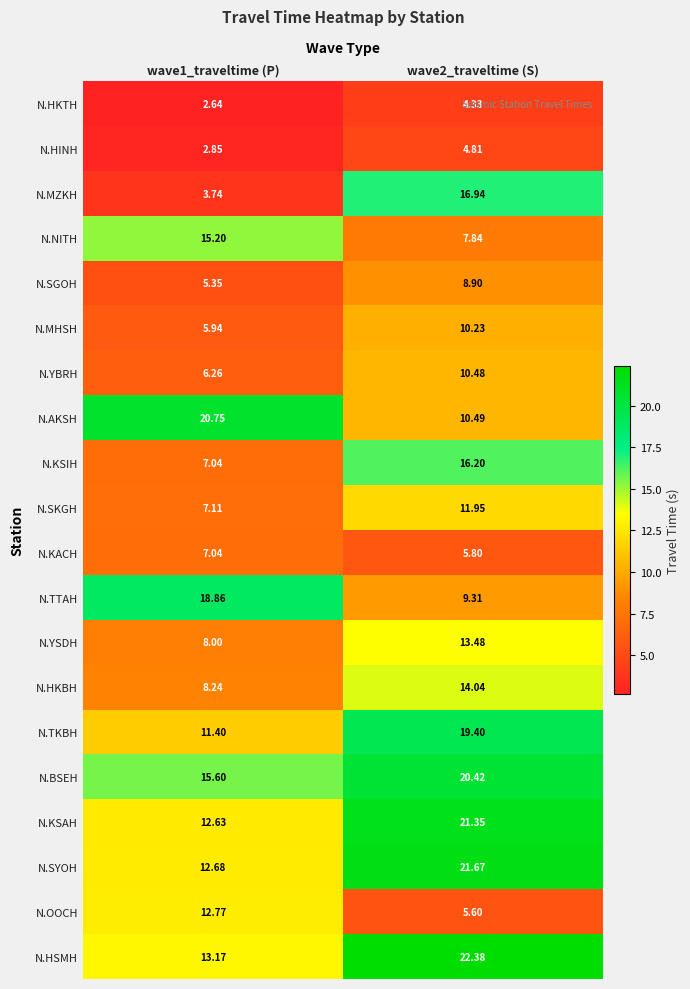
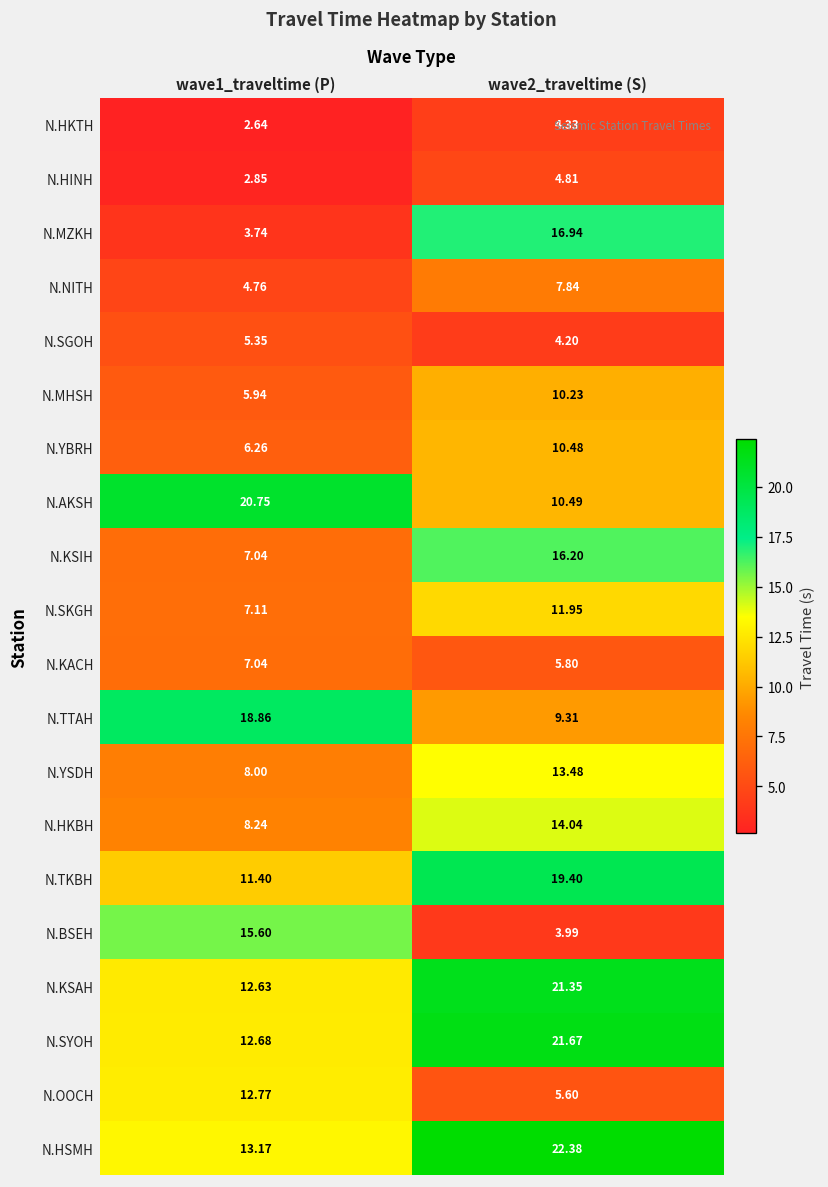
  {
    "N.HKTH": {
      "wave1_traveltime (P)": 2.64
    },
    "N.HINH": {
      "wave1_traveltime (P)": 2.85,
      "wave2_traveltime (S)": 4.81
    },
    "N.MZKH": {
      "wave1_traveltime (P)": 3.74,
      "wave2_traveltime (S)": 16.94
    },
    "N.NITH": {
-     "wave1_traveltime (P)": 15.20,
+     "wave1_traveltime (P)": 4.76,
      "wave2_traveltime (S)": 7.84
    },
    "N.SGOH": {
      "wave1_traveltime (P)": 5.35,
-     "wave2_traveltime (S)": 8.90
+     "wave2_traveltime (S)": 4.20
    },
    "N.MHSH": {
      "wave1_traveltime (P)": 5.94,
      "wave2_traveltime (S)": 10.23
    },
    "N.YBRH": {
      "wave1_traveltime (P)": 6.26,
      "wave2_traveltime (S)": 10.48
    },
    "N.AKSH": {
      "wave1_traveltime (P)": 20.75,
      "wave2_traveltime (S)": 10.49
    },
    "N.KSIH": {
      "wave1_traveltime (P)": 7.04,
      "wave2_traveltime (S)": 16.20
    },
    "N.SKGH": {
      "wave1_traveltime (P)": 7.11,
      "wave2_traveltime (S)": 11.95
    },
    "N.KACH": {
      "wave1_traveltime (P)": 7.04,
      "wave2_traveltime (S)": 5.80
    },
    "N.TTAH": {
      "wave1_traveltime (P)": 18.86,
      "wave2_traveltime (S)": 9.31
    },
    "N.YSDH": {
      "wave1_traveltime (P)": 8.00,
      "wave2_traveltime (S)": 13.48
    },
    "N.HKBH": {
      "wave1_traveltime (P)": 8.24,
      "wave2_traveltime (S)": 14.04
    },
    "N.TKBH": {
      "wave1_traveltime (P)": 11.40,
      "wave2_traveltime (S)": 19.40
    },
    "N.BSEH": {
      "wave1_traveltime (P)": 15.60,
-     "wave2_traveltime (S)": 20.42
+     "wave2_traveltime (S)": 3.99
    },
    "N.KSAH": {
      "wave1_traveltime (P)": 12.63,
      "wave2_traveltime (S)": 21.35
    },
    "N.SYOH": {
      "wave1_traveltime (P)": 12.68,
      "wave2_traveltime (S)": 21.67
    },
    "N.OOCH": {
      "wave1_traveltime (P)": 12.77,
      "wave2_traveltime (S)": 5.60
    },
    "N.HSMH": {
      "wave1_traveltime (P)": 13.17,
      "wave2_traveltime (S)": 22.38
    }
  }
